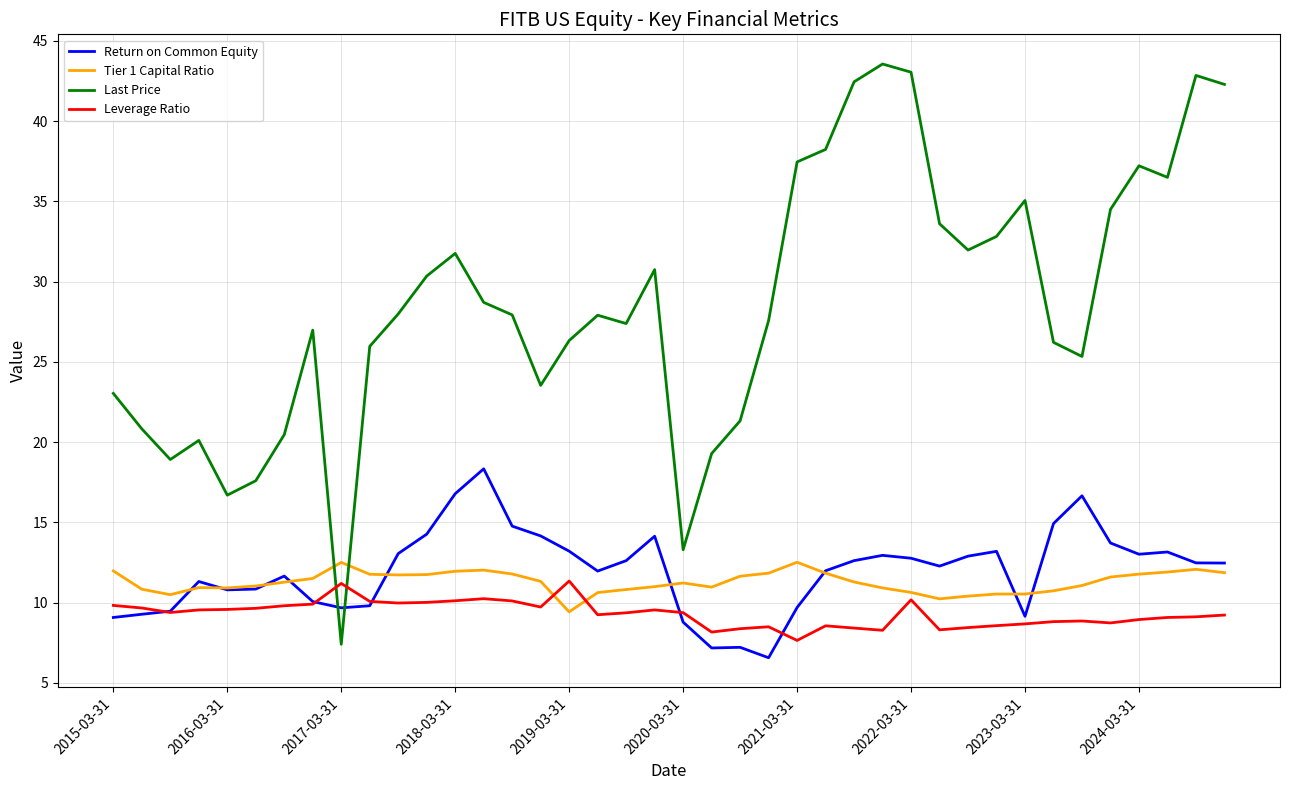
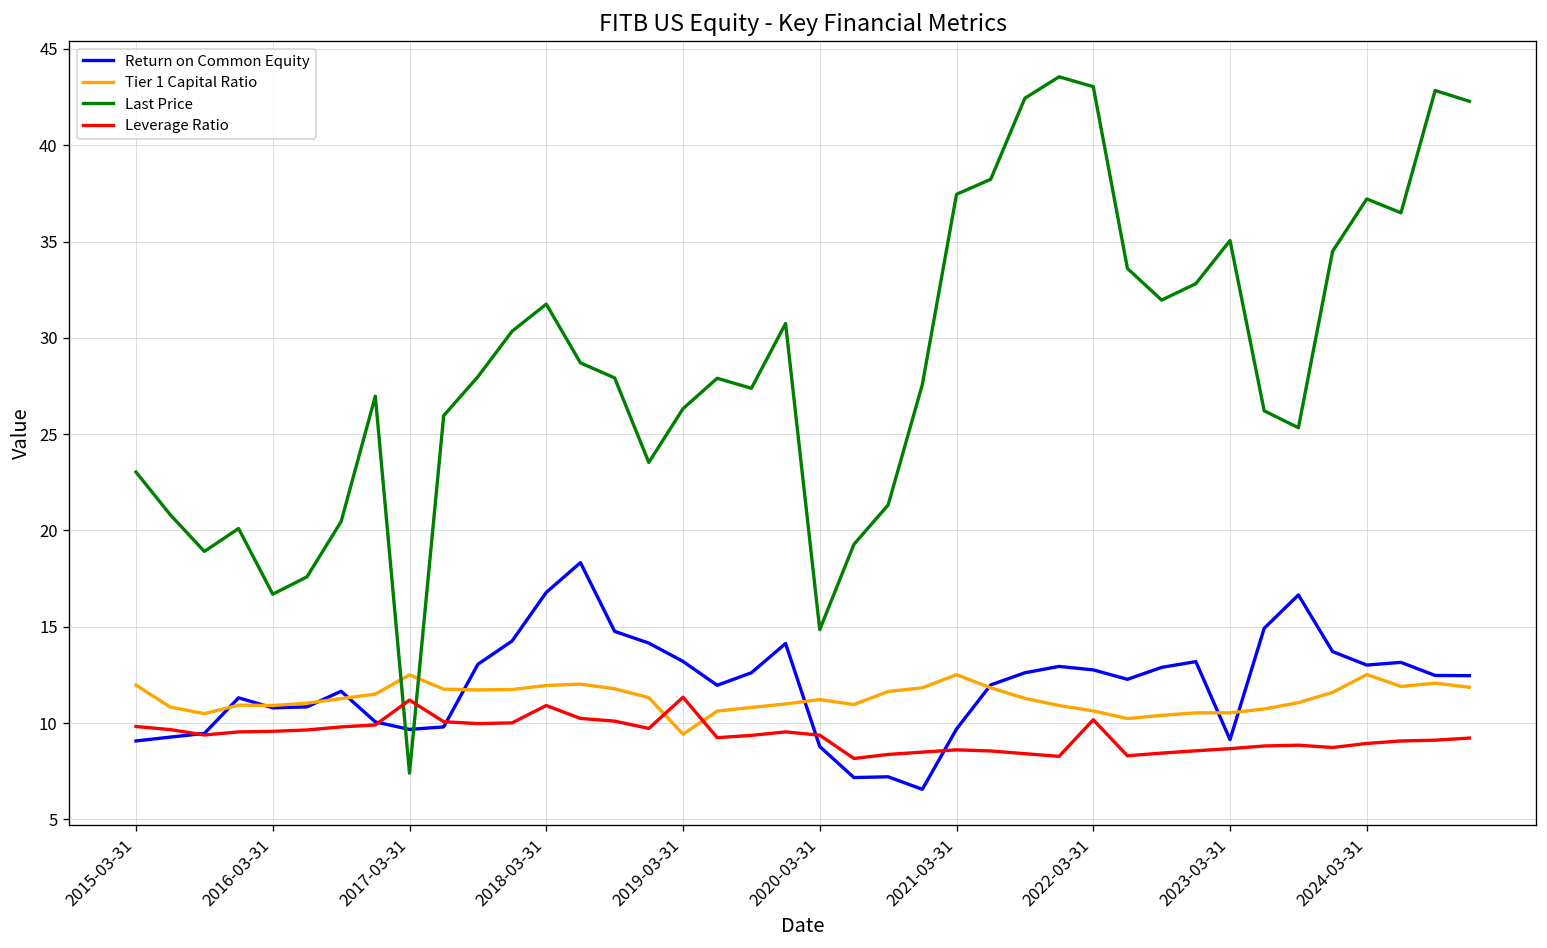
  {
    "Return on Common Equity": {
      "2015-03-31": 9.1,
      "2017-03-31": 9.7,
      "2018-03-31": 16.8,
      "2019-03-31": 13.2,
      "2020-03-31": 8.8,
      "2021-03-31": 9.7,
      "2022-03-31": 12.8,
      "2023-03-31": 9.1,
      "2024-03-31": 13.0
    },
    "Tier 1 Capital Ratio": {
      "2015-03-31": 12.0,
      "2017-03-31": 12.5,
      "2018-03-31": 12.0,
      "2019-03-31": 9.4,
      "2020-03-31": 11.2,
      "2021-03-31": 12.5,
      "2022-03-31": 10.6,
      "2023-03-31": 10.5,
-     "2024-03-31": 11.8
+     "2024-03-31": 12.5
    },
    "Last Price": {
      "2015-03-31": 23.0,
      "2016-03-31": 16.7,
      "2017-03-31": 7.4,
      "2018-03-31": 31.8,
      "2019-03-31": 26.3,
-     "2020-03-31": 13.3,
+     "2020-03-31": 14.9,
      "2021-03-31": 37.5,
      "2022-03-31": 43.0,
      "2023-03-31": 35.1,
      "2024-03-31": 37.2
    },
    "Leverage Ratio": {
      "2015-03-31": 9.8,
      "2016-03-31": 9.6,
      "2017-03-31": 11.2,
-     "2018-03-31": 10.1,
+     "2018-03-31": 10.9,
      "2019-03-31": 11.3,
      "2020-03-31": 9.4,
-     "2021-03-31": 7.6,
+     "2021-03-31": 8.6,
      "2022-03-31": 10.2,
      "2023-03-31": 8.7,
      "2024-03-31": 8.9
    }
  }
